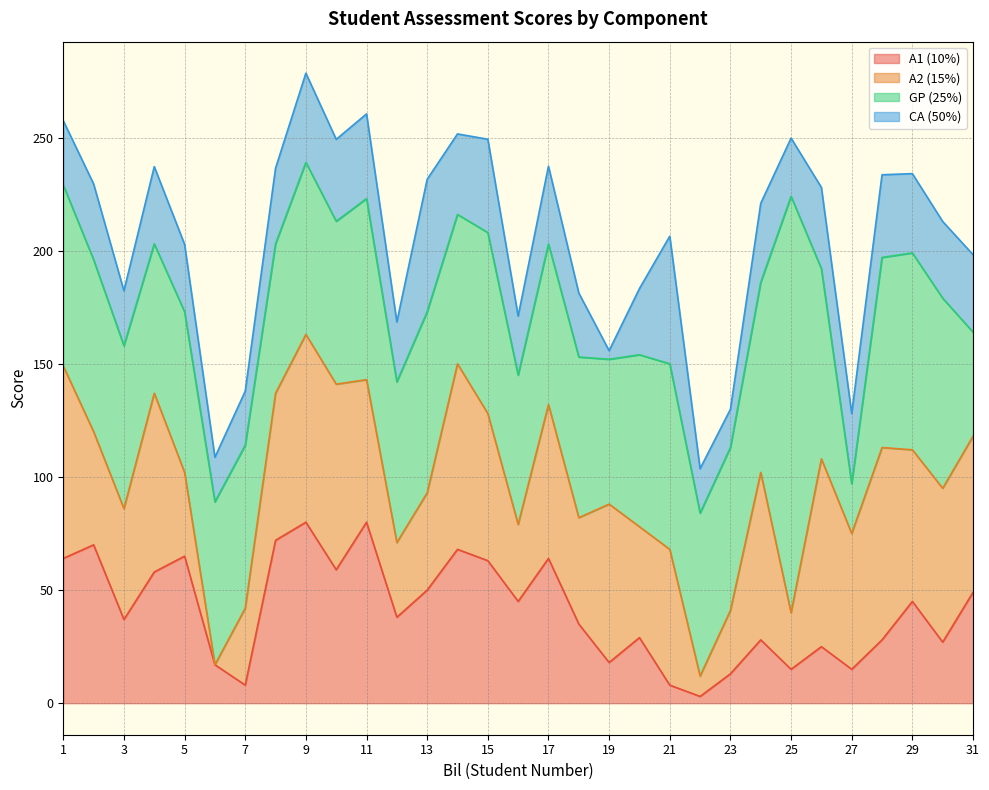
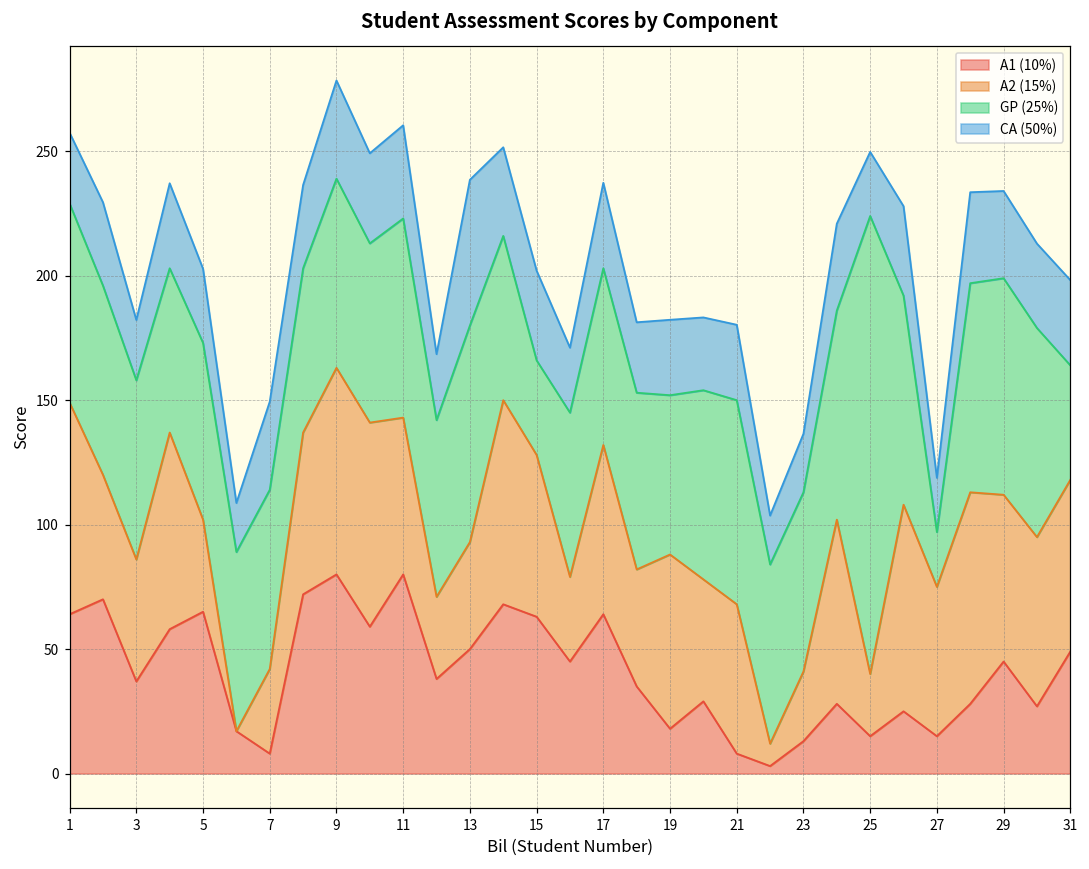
  {
    "GP (25%)": {
      "1": 80,
      "3": 72,
      "5": 71,
      "7": 72,
      "9": 76,
      "11": 80,
-     "13": 80,
-     "15": 80,
+     "13": 87,
+     "15": 38,
      "17": 71,
      "19": 64,
      "21": 82,
      "23": 72,
      "25": 184,
      "27": 22,
      "29": 87,
      "31": 46
    },
    "CA (50%)": {
      "1": 28,
      "3": 24,
      "5": 30,
-     "7": 24,
+     "7": 35,
      "9": 39,
      "11": 37,
      "13": 59,
-     "15": 41,
+     "15": 36,
      "17": 34,
-     "19": 4,
-     "21": 56,
-     "23": 17,
+     "19": 30,
+     "21": 30,
+     "23": 24,
      "25": 26,
-     "27": 31,
+     "27": 22,
      "29": 35,
      "31": 34
    }
  }
